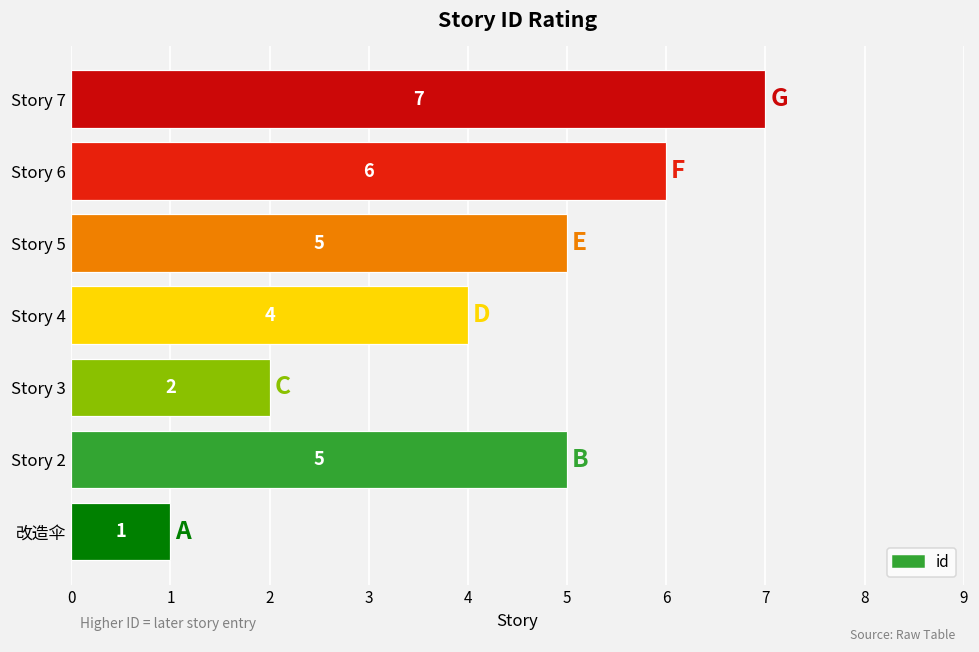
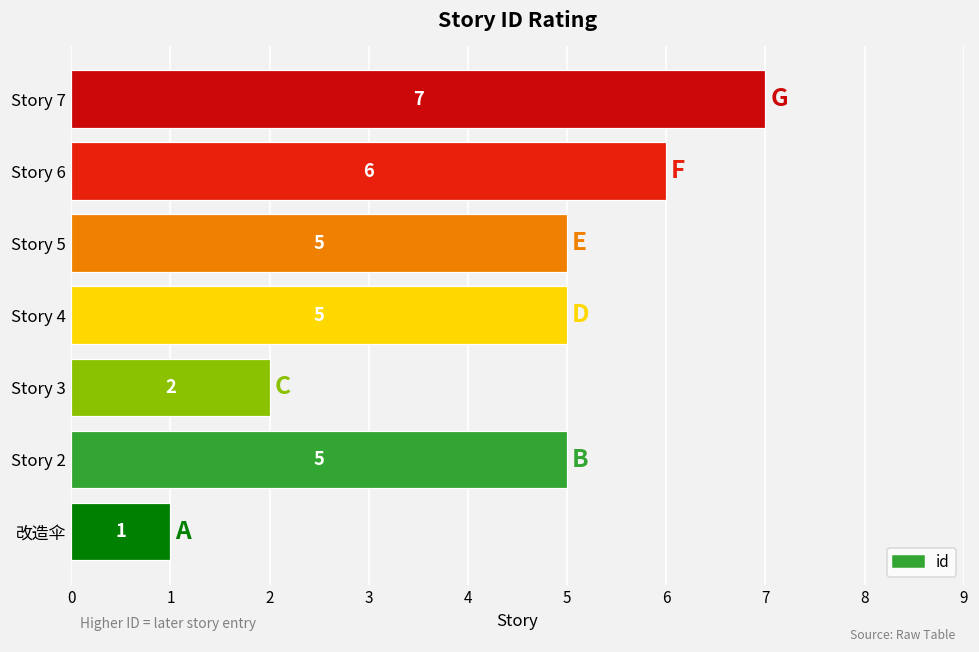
  {
    "Story 7": 7,
    "Story 6": 6,
    "Story 5": 5,
-   "Story 4": 4,
+   "Story 4": 5,
    "Story 3": 2,
    "Story 2": 5,
    "改造伞": 1
  }
